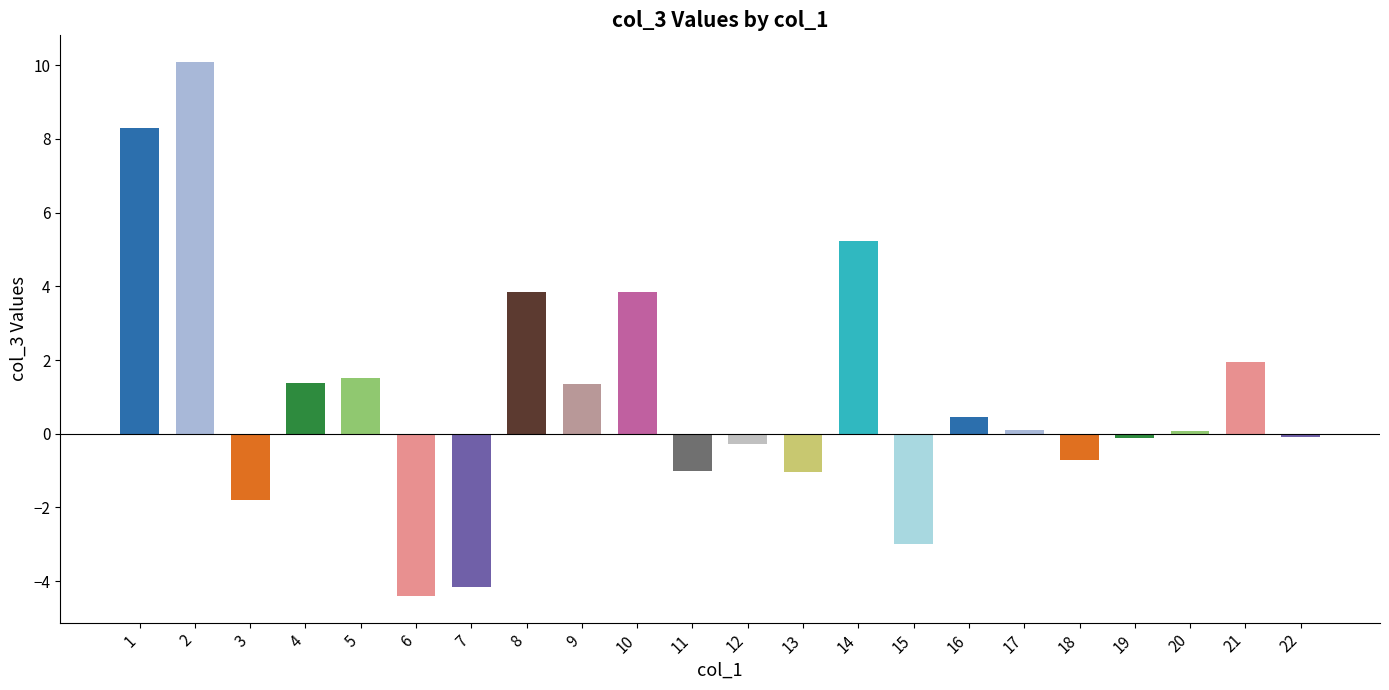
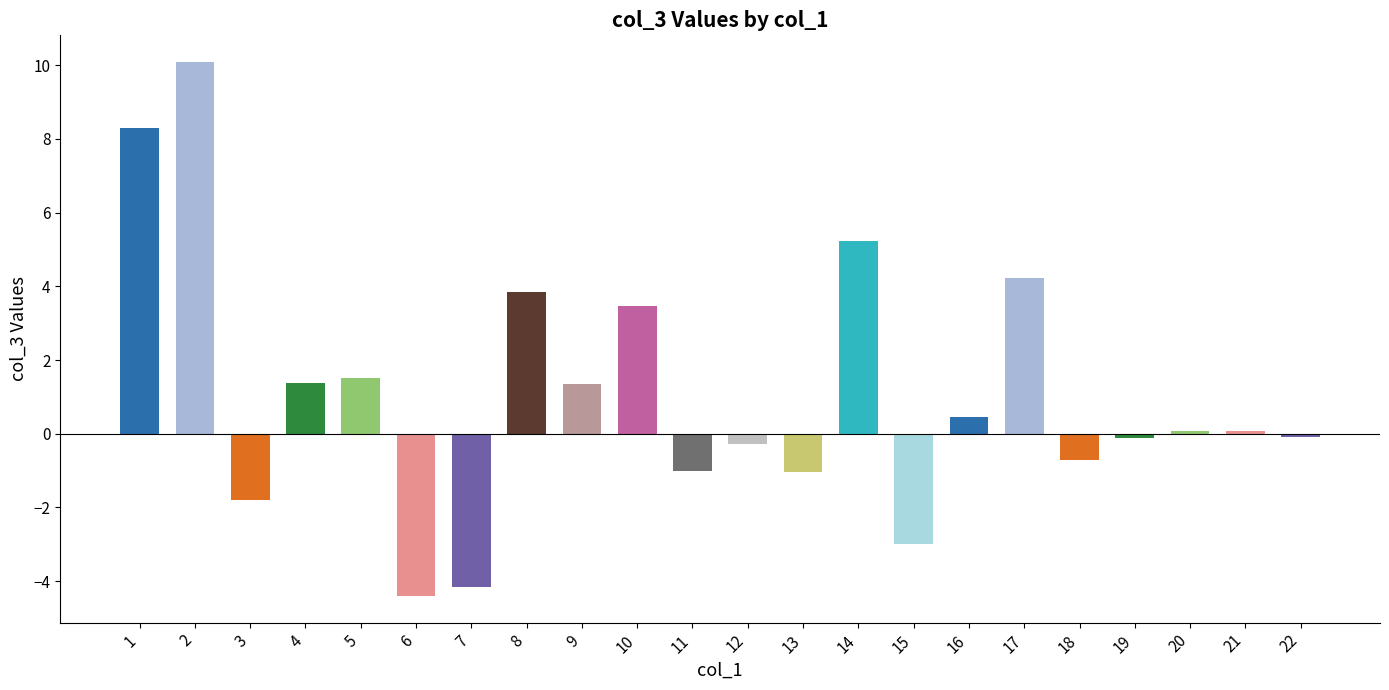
  {
    "1": 8.3,
    "2": 10.1,
    "3": -1.8,
    "4": 1.4,
    "5": 1.5,
    "6": -4.4,
    "7": -4.2,
    "8": 3.8,
    "9": 1.4,
-   "10": 3.9,
+   "10": 3.5,
    "11": -1.0,
    "12": -0.3,
    "13": -1.0,
    "14": 5.2,
    "15": -3.0,
    "16": 0.5,
-   "17": 0.1,
+   "17": 4.2,
    "18": -0.7,
    "19": -0.1,
    "20": 0.1,
-   "21": 2.0,
+   "21": 0.1,
    "22": -0.1
  }
